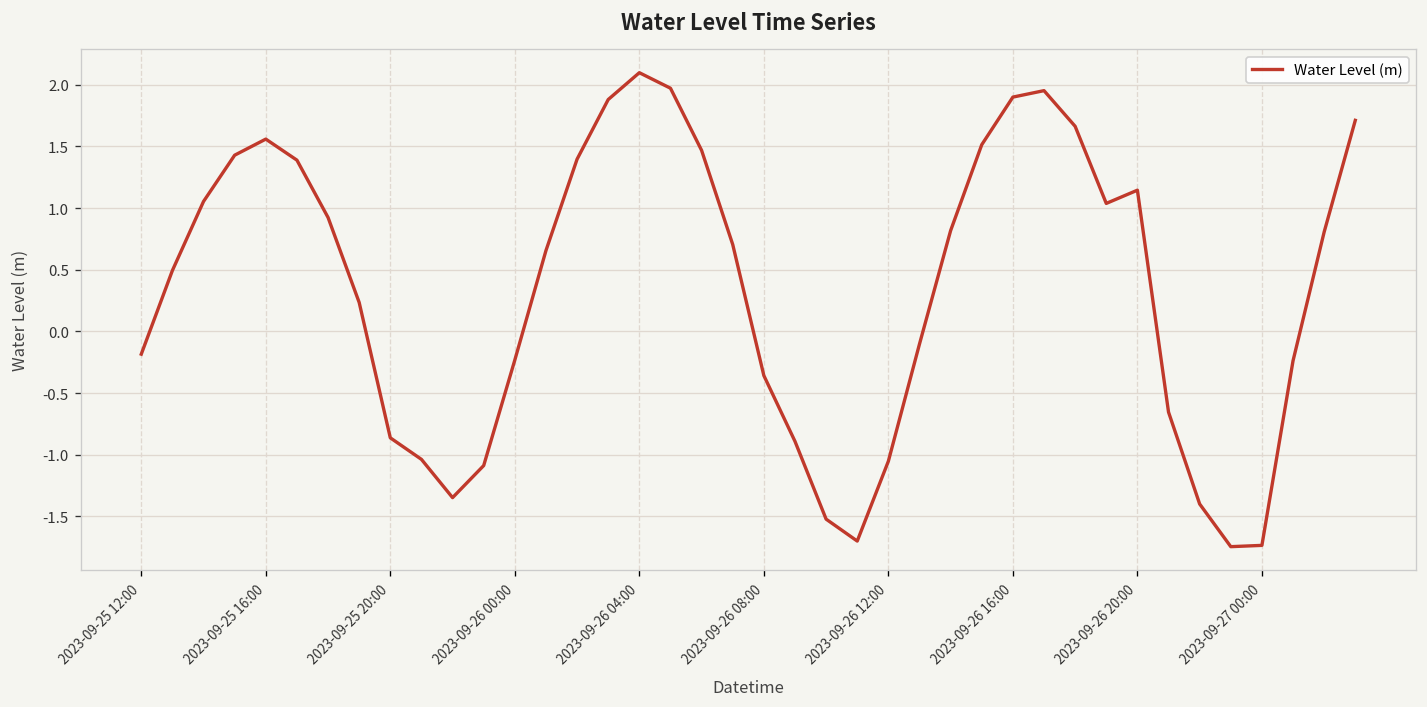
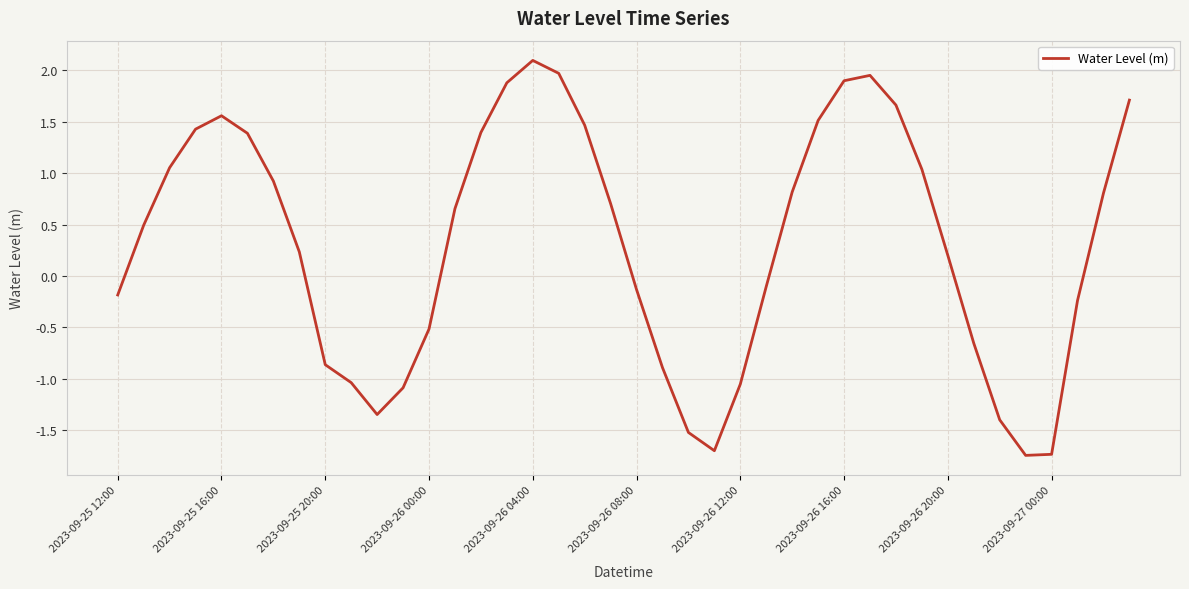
  {
    "2023-09-25 12:00": -0.18,
    "2023-09-25 16:00": 1.56,
    "2023-09-25 20:00": -0.86,
-   "2023-09-26 00:00": -0.23,
+   "2023-09-26 00:00": -0.52,
    "2023-09-26 04:00": 2.10,
-   "2023-09-26 08:00": -0.36,
+   "2023-09-26 08:00": -0.13,
    "2023-09-26 12:00": -1.05,
    "2023-09-26 16:00": 1.90,
-   "2023-09-26 20:00": 1.14,
+   "2023-09-26 20:00": 0.20,
    "2023-09-27 00:00": -1.73
  }
